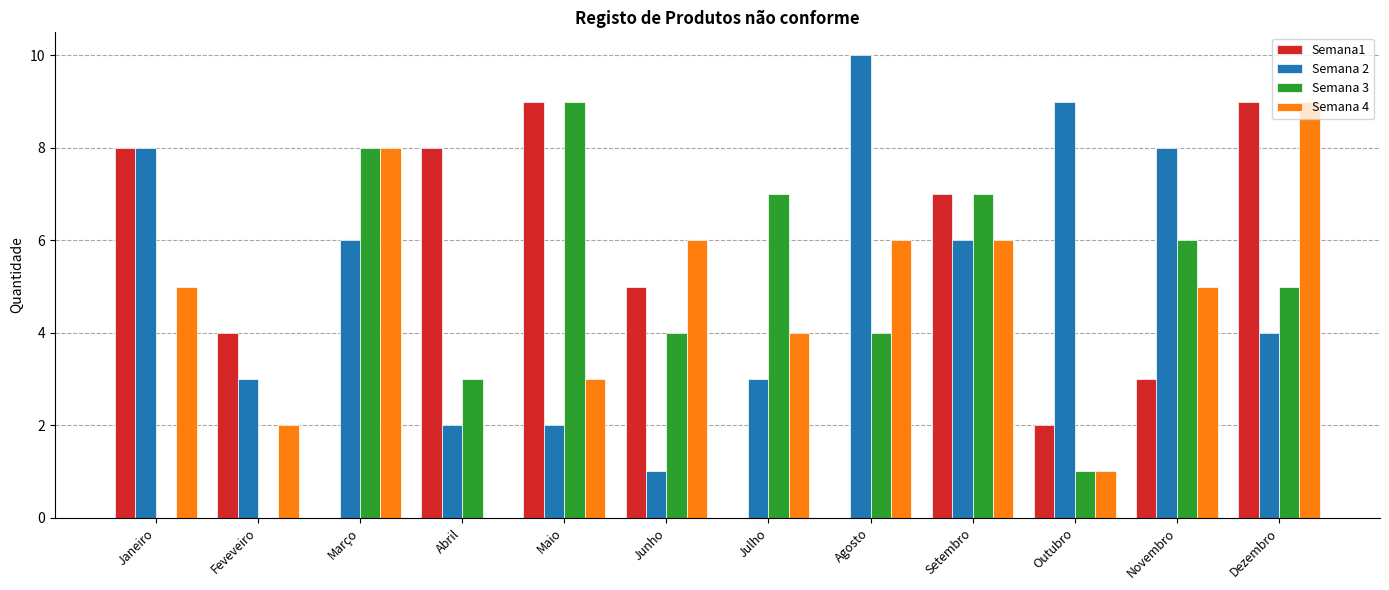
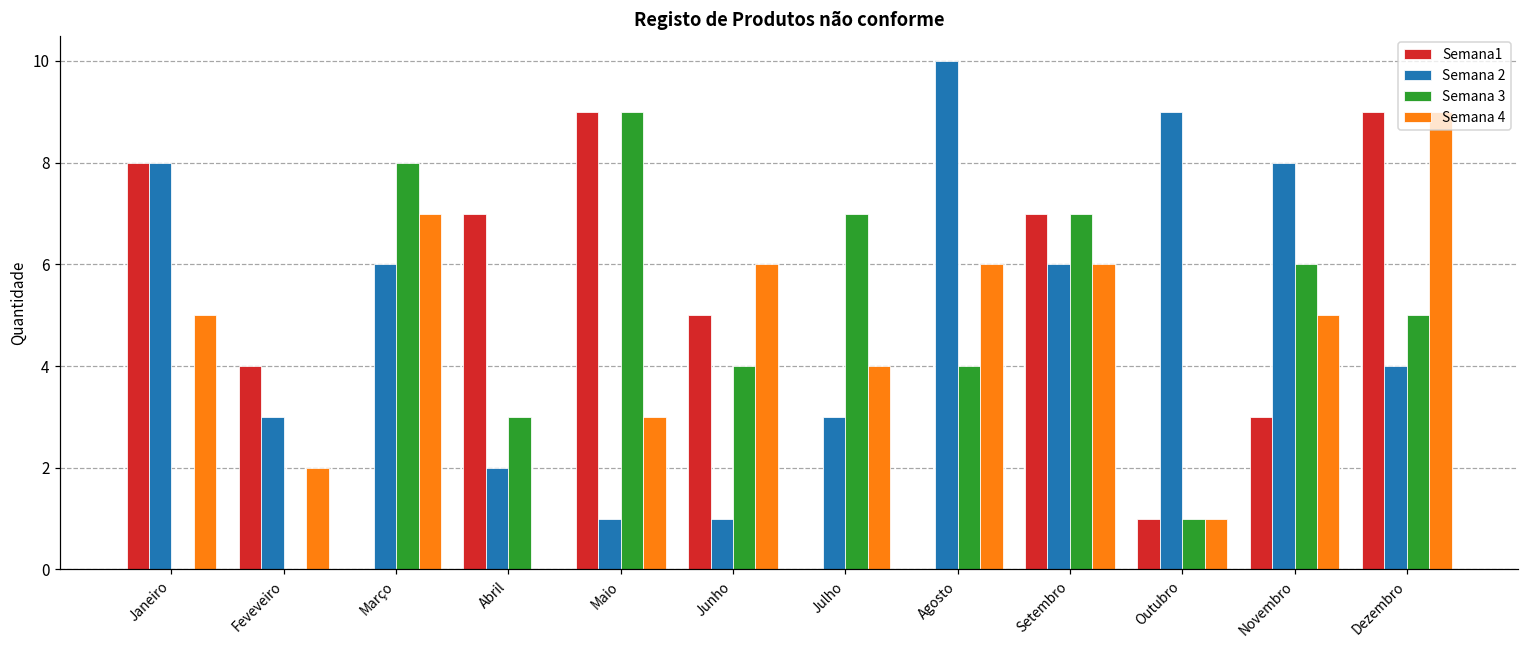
  {
    "Semana1": {
      "Janeiro": 8,
      "Feveveiro": 4,
      "Março": 0,
-     "Abril": 8,
+     "Abril": 7,
      "Maio": 9,
      "Junho": 5,
      "Julho": 0,
      "Agosto": 0,
      "Setembro": 7,
-     "Outubro": 2,
+     "Outubro": 1,
      "Novembro": 3,
      "Dezembro": 9
    },
    "Semana 2": {
      "Janeiro": 8,
      "Feveveiro": 3,
      "Março": 6,
      "Abril": 2,
-     "Maio": 2,
+     "Maio": 1,
      "Junho": 1,
      "Julho": 3,
      "Agosto": 10,
      "Setembro": 6,
      "Outubro": 9,
      "Novembro": 8,
      "Dezembro": 4
    },
    "Semana 3": {
      "Janeiro": 0,
      "Feveveiro": 0,
      "Março": 8,
      "Abril": 3,
      "Maio": 9,
      "Junho": 4,
      "Julho": 7,
      "Agosto": 4,
      "Setembro": 7,
      "Outubro": 1,
      "Novembro": 6,
      "Dezembro": 5
    },
    "Semana 4": {
      "Janeiro": 5,
      "Feveveiro": 2,
-     "Março": 8,
+     "Março": 7,
      "Abril": 0,
      "Maio": 3,
      "Junho": 6,
      "Julho": 4,
      "Agosto": 6,
      "Setembro": 6,
      "Outubro": 1,
      "Novembro": 5
    }
  }
